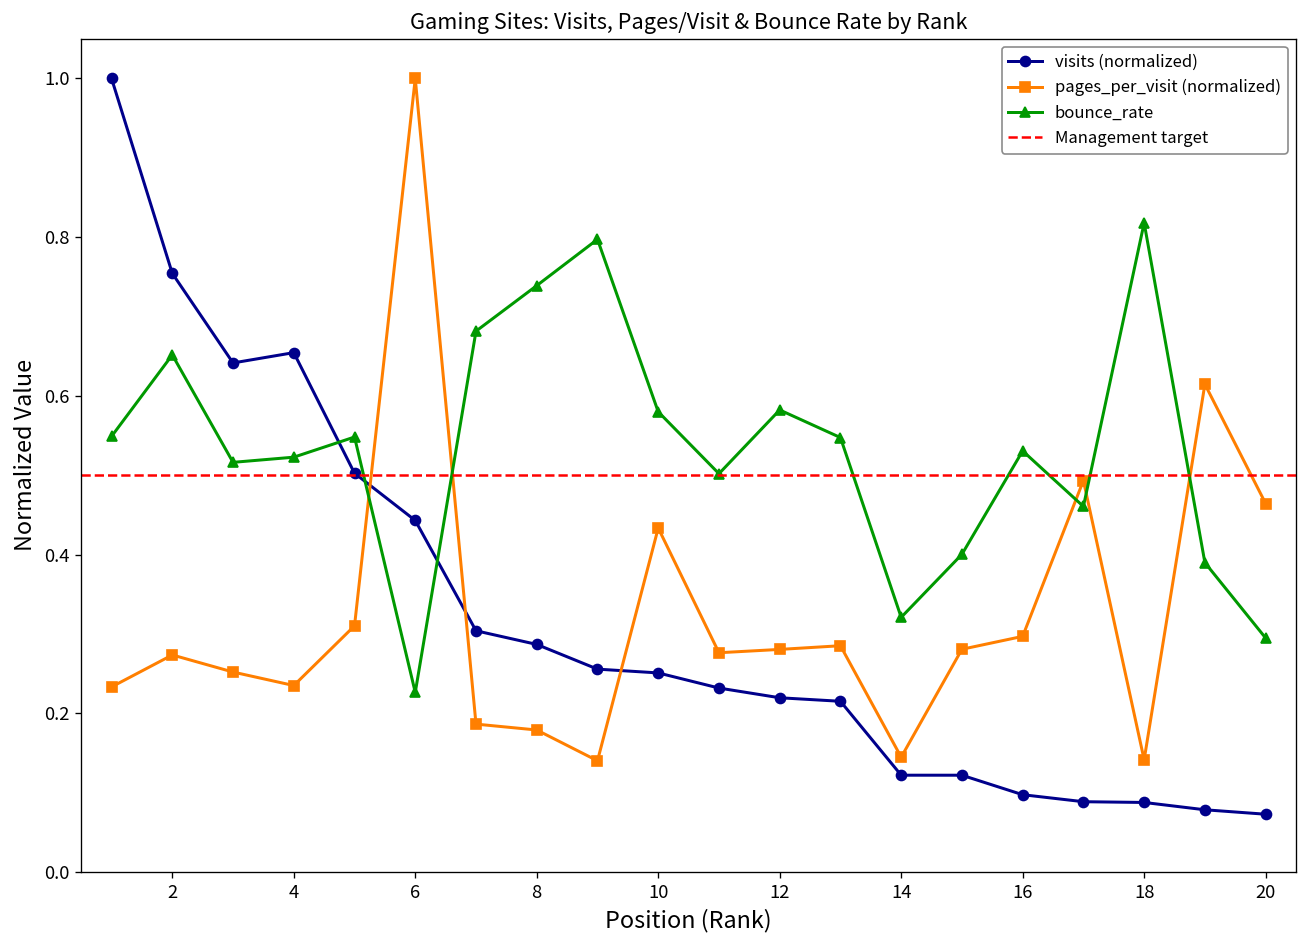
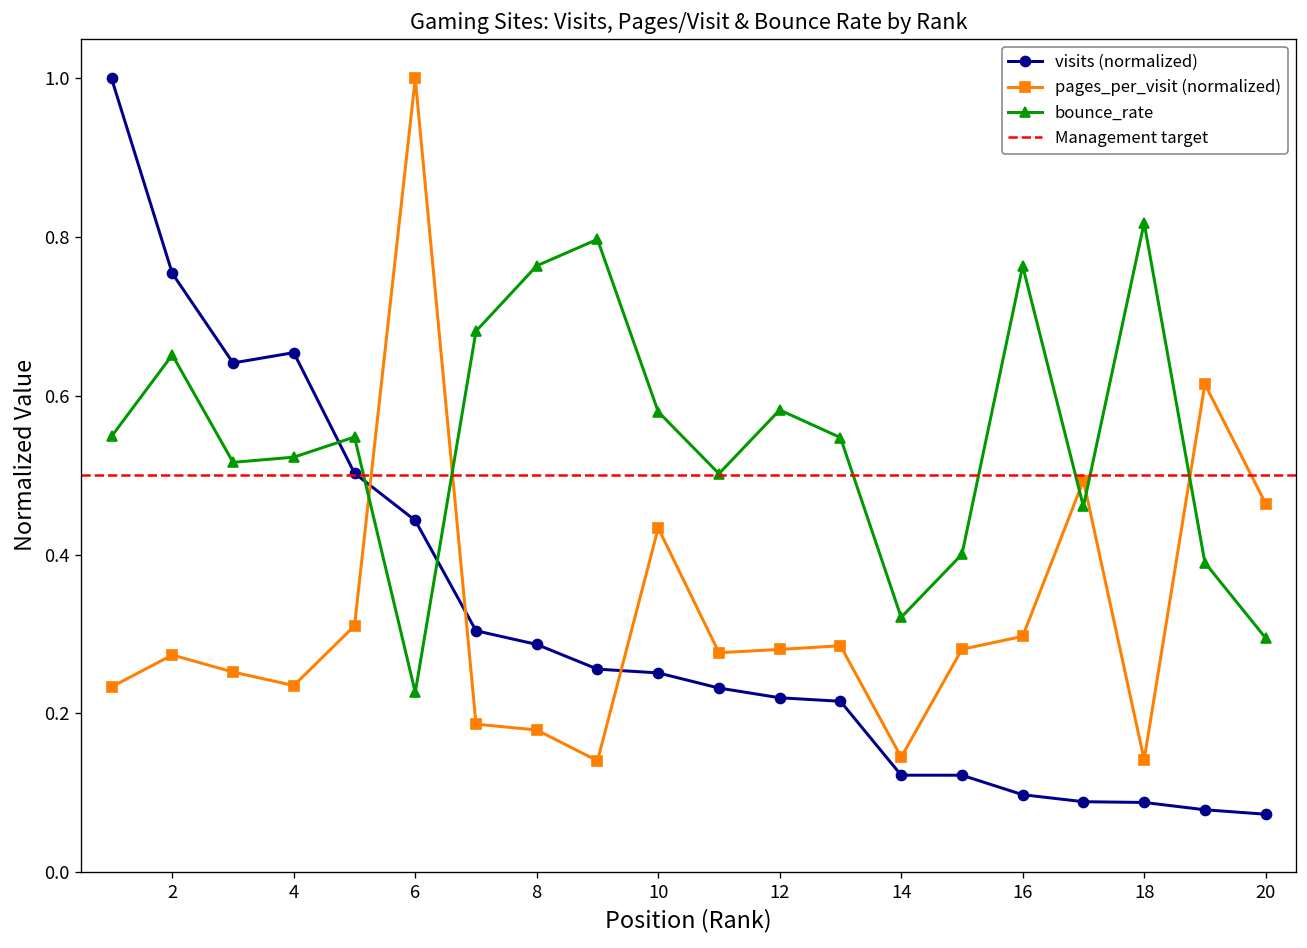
  {
    "visits (normalized)": {
      "2": 0.75,
      "4": 0.65,
      "6": 0.44,
      "8": 0.29,
      "10": 0.25,
      "12": 0.22,
      "14": 0.12,
      "16": 0.10,
      "18": 0.09,
      "20": 0.07
    },
    "pages_per_visit (normalized)": {
      "2": 0.27,
      "4": 0.24,
      "6": 1.00,
      "8": 0.18,
      "10": 0.43,
      "12": 0.28,
      "14": 0.14,
      "16": 0.30,
      "18": 0.14,
      "20": 0.46
    },
    "bounce_rate": {
      "2": 0.65,
      "4": 0.52,
      "6": 0.23,
-     "8": 0.74,
+     "8": 0.76,
      "10": 0.58,
      "12": 0.58,
      "14": 0.32,
-     "16": 0.53,
+     "16": 0.76,
      "18": 0.82,
      "20": 0.29
    }
  }
